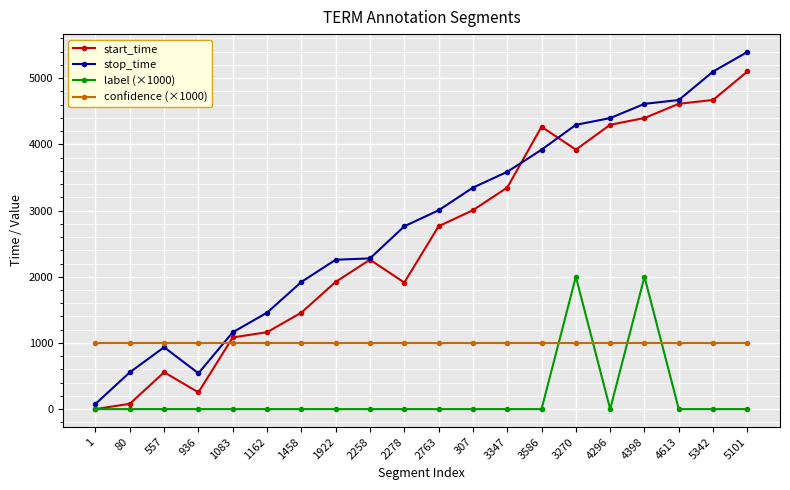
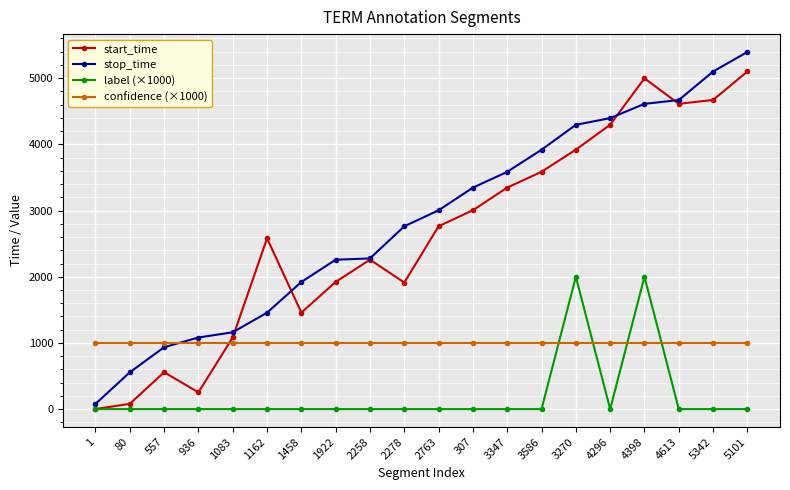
  {
    "start_time": {
      "80": 100,
      "557": 600,
      "936": 300,
      "1083": 1100,
-     "1162": 1200,
+     "1162": 2600,
      "1458": 1500,
      "1922": 1900,
      "2278": 1900,
      "2763": 2800,
      "307": 3000,
      "3347": 3300,
-     "3586": 4300,
+     "3586": 3600,
      "3270": 3900,
      "4296": 4300,
-     "4398": 4400,
+     "4398": 5000,
      "4613": 4600,
      "5342": 4700,
      "5101": 5100
    },
    "stop_time": {
      "1": 100,
      "80": 600,
      "557": 900,
-     "936": 500,
+     "936": 1100,
      "1083": 1200,
      "1162": 1500,
      "1458": 1900,
      "1922": 2300,
      "2278": 2800,
      "2763": 3000,
      "307": 3300,
      "3347": 3600,
      "3586": 3900,
      "3270": 4300,
      "4296": 4400,
      "4398": 4600,
      "4613": 4700,
      "5342": 5100,
      "5101": 5400
    },
    "label (×1000)": {
      "80": 0,
      "557": 0,
      "936": 0,
      "1083": 0,
      "1162": 0,
      "1458": 0,
      "1922": 0,
      "2258": 0,
      "2278": 0,
      "2763": 0,
      "307": 0,
      "3347": 0,
      "3586": 0,
      "3270": 2000,
      "4296": 0,
      "4398": 2000,
      "4613": 0,
      "5342": 0,
      "5101": 0
    },
    "confidence (×1000)": {
      "1": 1000,
      "80": 1000,
      "557": 1000,
      "936": 1000,
      "1083": 1000,
      "1162": 1000,
      "1458": 1000,
      "1922": 1000,
      "2258": 1000,
      "2278": 1000,
      "2763": 1000,
      "307": 1000,
      "3347": 1000,
      "3586": 1000,
      "3270": 1000,
      "4296": 1000,
      "4398": 1000,
      "4613": 1000,
      "5342": 1000,
      "5101": 1000
    }
  }
